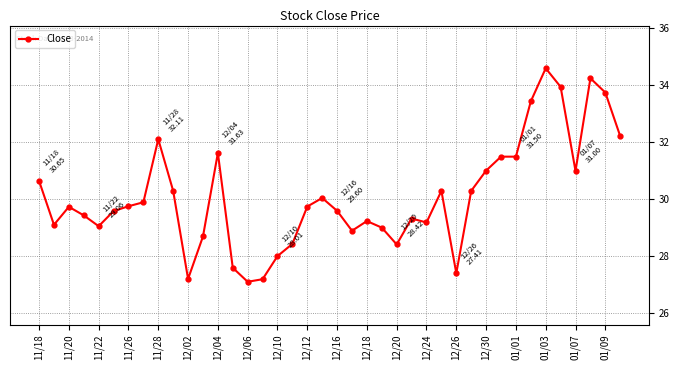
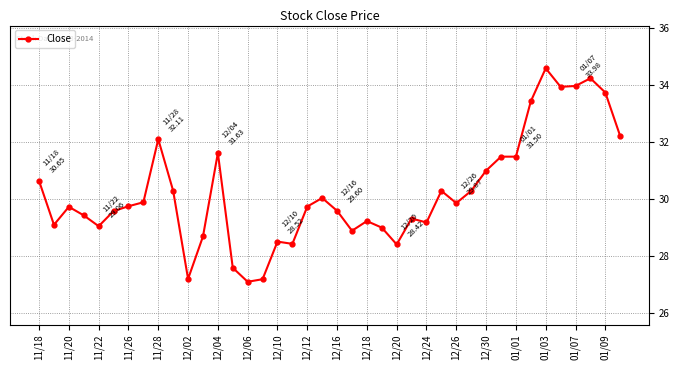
  {
    "11/18": 30.65,
    "11/28": 32.11,
    "12/04": 31.63,
-   "12/10": 28.01,
+   "12/10": 28.52,
    "12/16": 29.60,
-   "12/26": 27.41,
+   "12/26": 29.87,
    "01/01": 31.50,
-   "01/07": 31.00
+   "01/07": 33.98
  }
